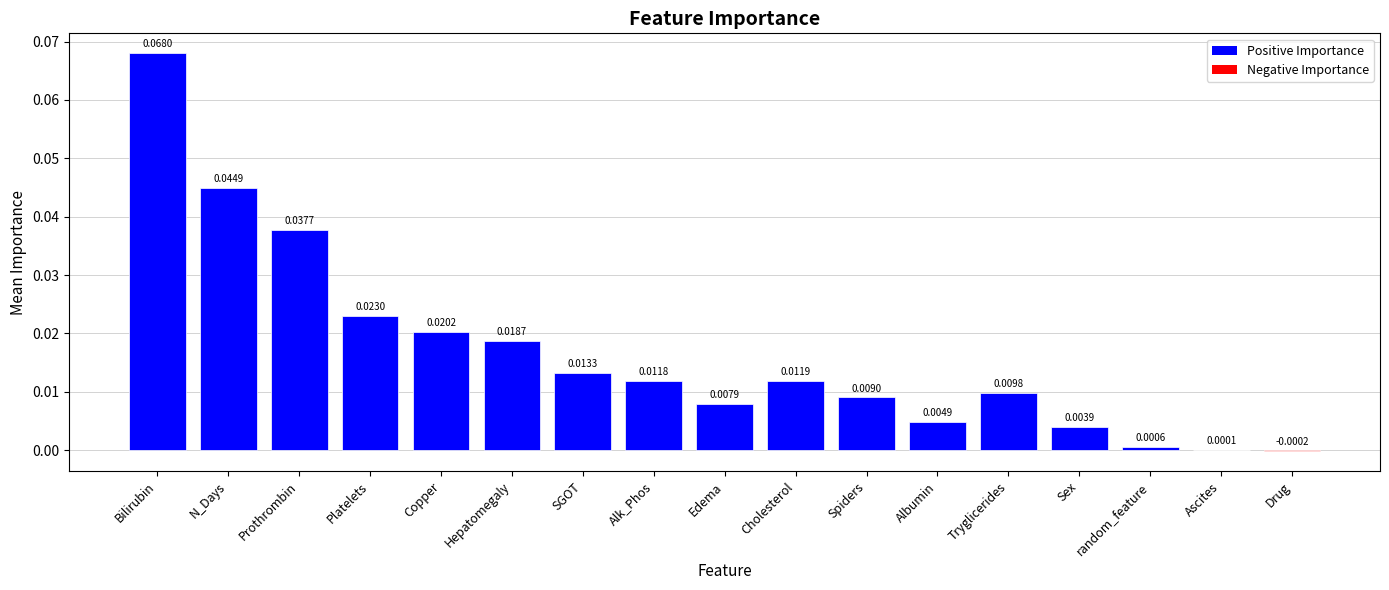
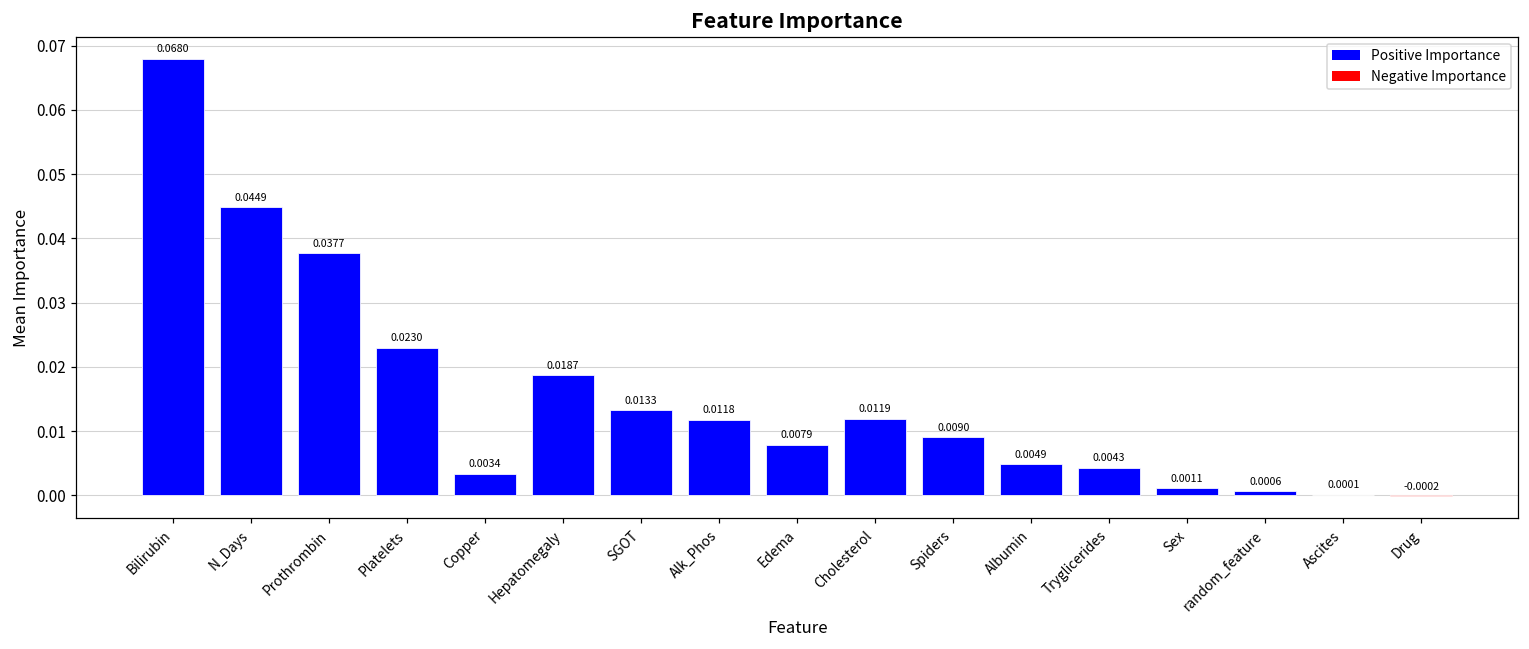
  {
    "Bilirubin": 0.0680,
    "N_Days": 0.0449,
    "Prothrombin": 0.0377,
    "Platelets": 0.0230,
-   "Copper": 0.0202,
+   "Copper": 0.0034,
    "Hepatomegaly": 0.0187,
    "SGOT": 0.0133,
    "Alk_Phos": 0.0118,
    "Edema": 0.0079,
    "Cholesterol": 0.0119,
    "Spiders": 0.0090,
    "Albumin": 0.0049,
-   "Tryglicerides": 0.0098,
-   "Sex": 0.0039,
+   "Tryglicerides": 0.0043,
+   "Sex": 0.0011,
    "random_feature": 0.0006,
    "Ascites": 0.0001,
    "Drug": -0.0002
  }
